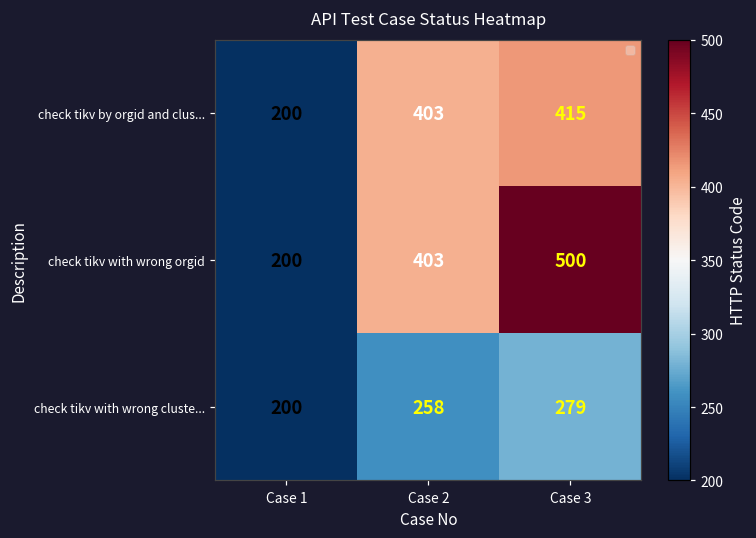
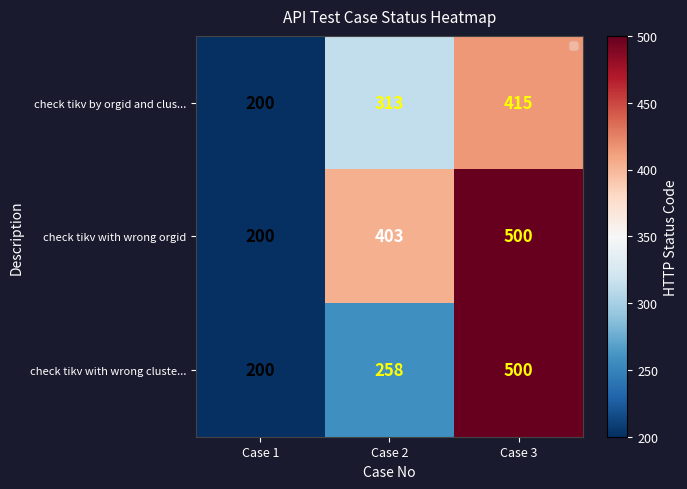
  {
    "check tikv by orgid and clus...": {
      "Case 1": 200,
-     "Case 2": 403,
+     "Case 2": 313,
      "Case 3": 415
    },
    "check tikv with wrong orgid": {
      "Case 1": 200,
      "Case 2": 403,
      "Case 3": 500
    },
    "check tikv with wrong cluste...": {
      "Case 1": 200,
      "Case 2": 258,
-     "Case 3": 279
+     "Case 3": 500
    }
  }
